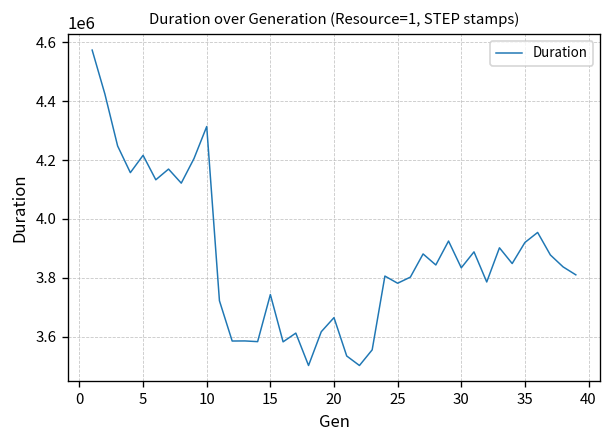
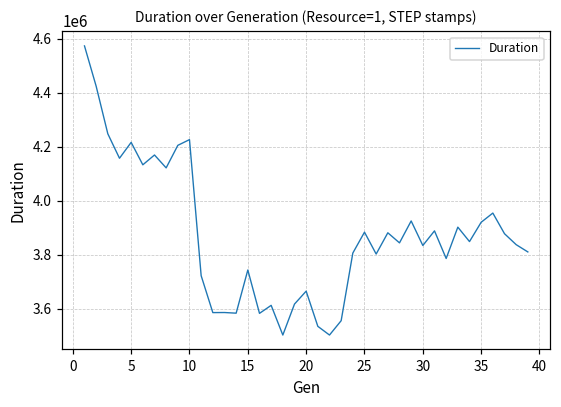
  {
    "5": 4220000,
-   "10": 4310000,
+   "10": 4230000,
    "15": 3740000,
    "20": 3660000,
-   "25": 3780000,
+   "25": 3880000,
    "30": 3830000,
    "35": 3920000
  }
